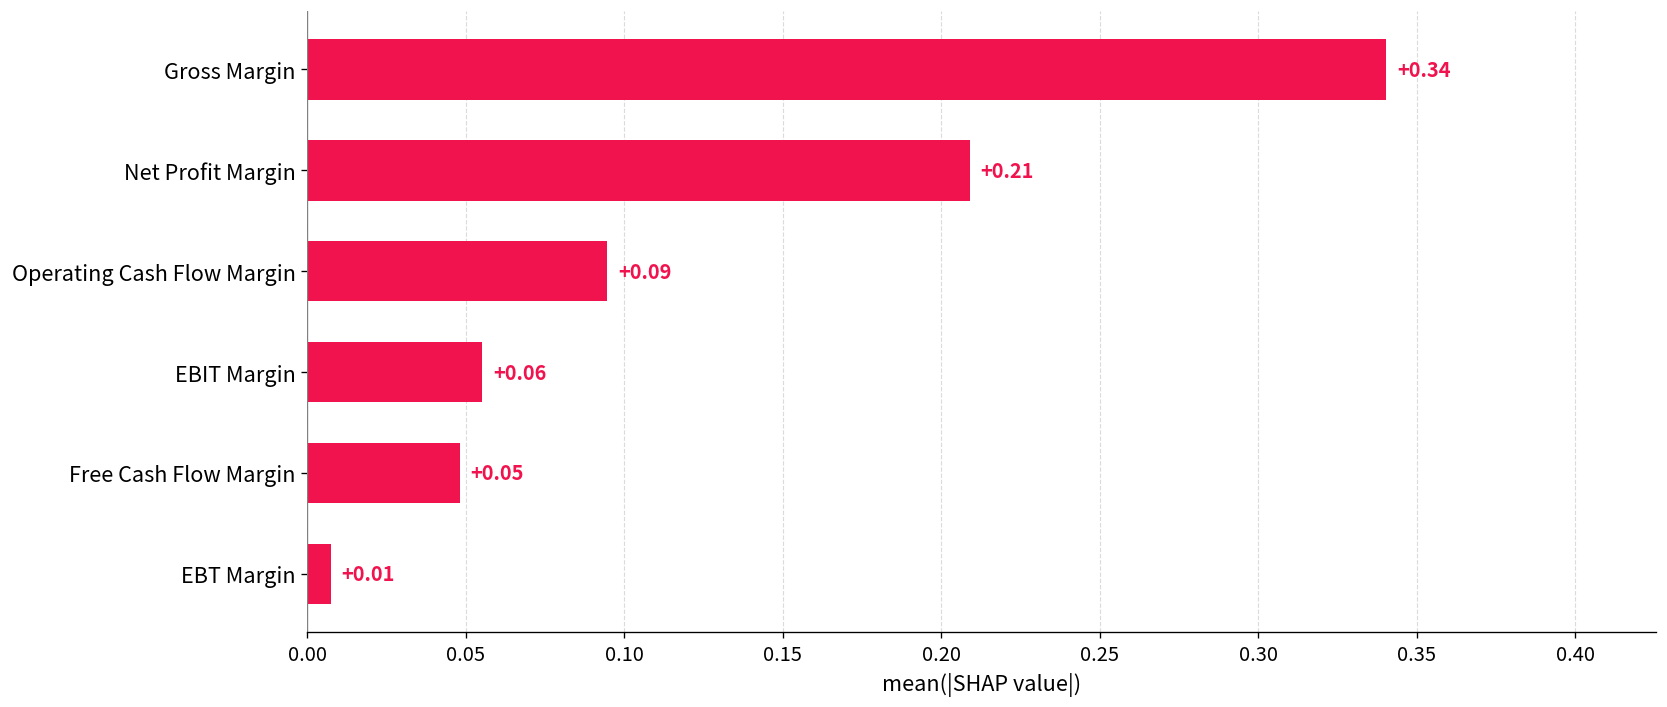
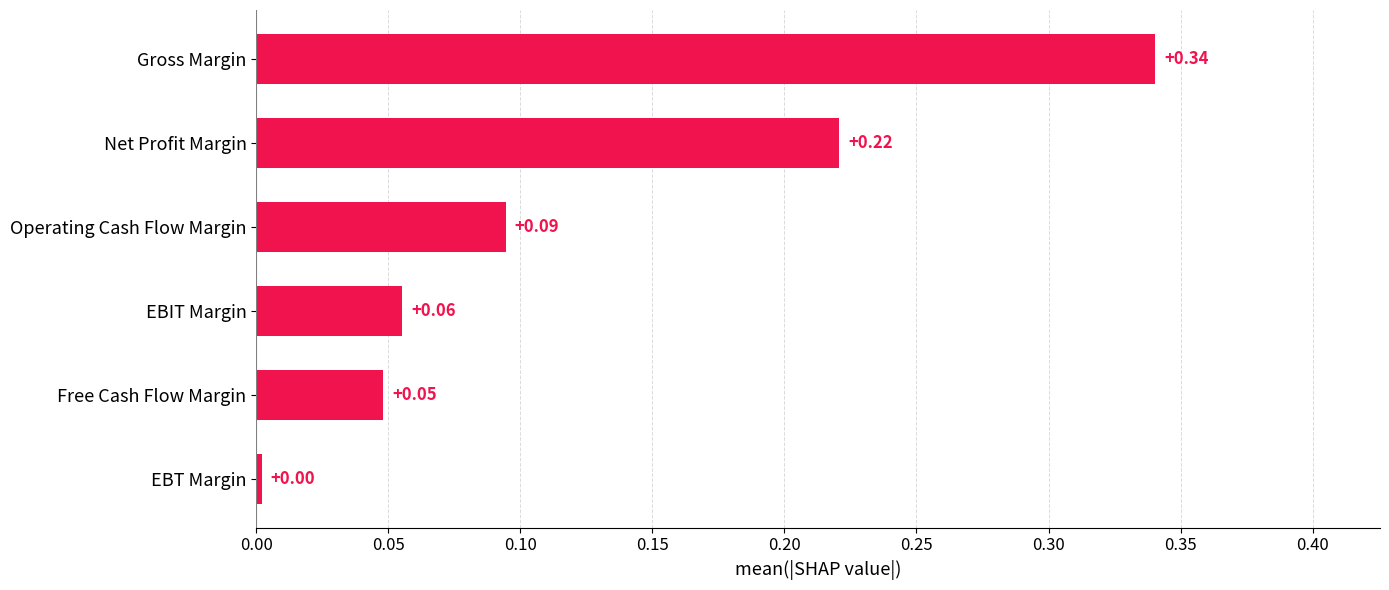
  {
    "Gross Margin": "+0.34",
-   "Net Profit Margin": "+0.21",
+   "Net Profit Margin": "+0.22",
    "Operating Cash Flow Margin": "+0.09",
    "EBIT Margin": "+0.06",
    "Free Cash Flow Margin": "+0.05",
-   "EBT Margin": "+0.01"
+   "EBT Margin": "+0.00"
  }
